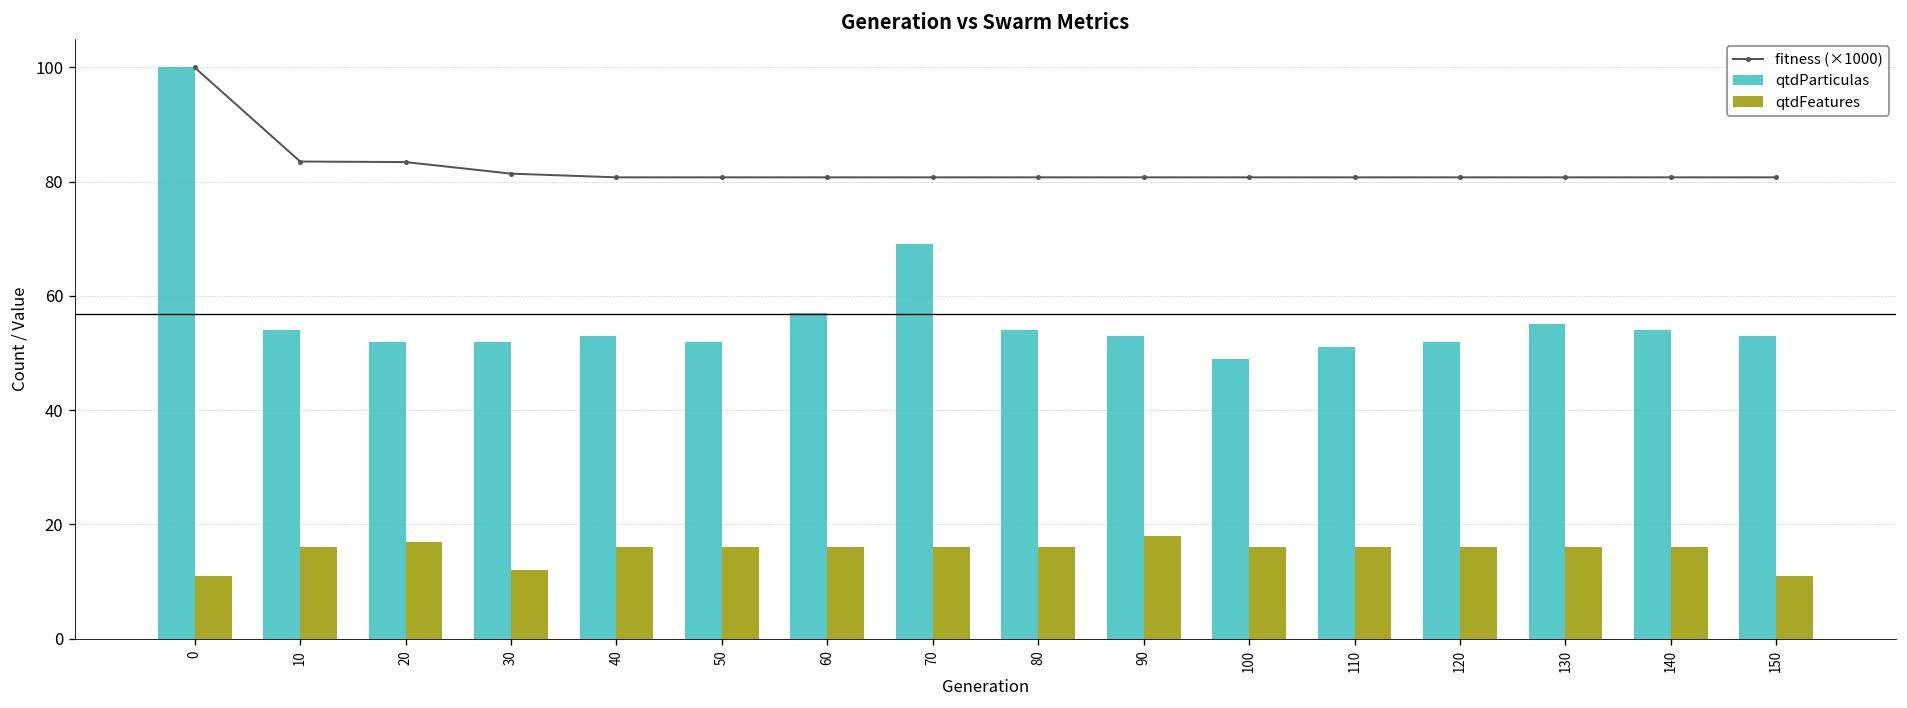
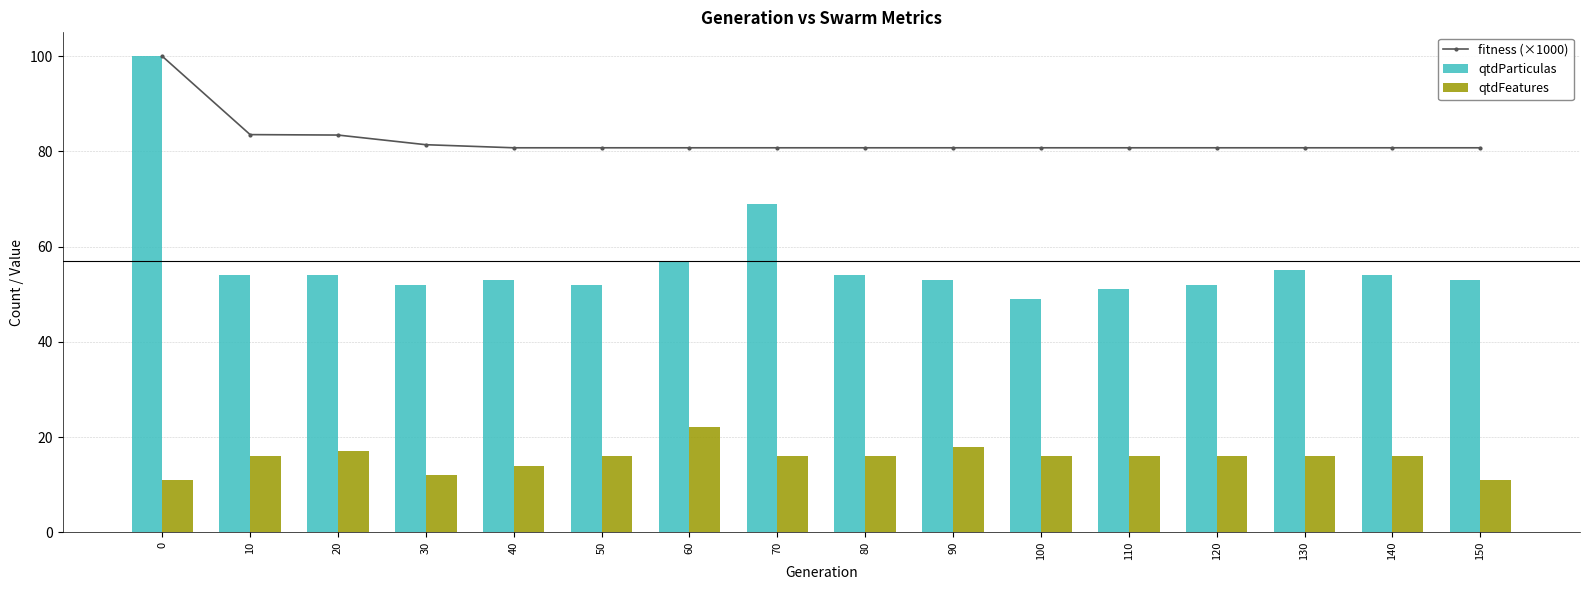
  {
    "qtdParticulas": {
      "0": 100,
      "10": 54,
-     "20": 52,
+     "20": 54,
      "30": 52,
      "40": 53,
      "50": 52,
      "60": 57,
      "70": 69,
      "80": 54,
      "90": 53,
      "100": 49,
      "110": 51,
      "120": 52,
      "130": 55,
      "140": 54,
      "150": 53
    },
    "fitness (×1000)": {
      "0": 100,
      "10": 84,
      "20": 83,
      "30": 81,
      "40": 81,
      "50": 81,
      "60": 81,
      "70": 81,
      "80": 81,
      "90": 81,
      "100": 81,
      "110": 81,
      "120": 81,
      "130": 81,
      "140": 81,
      "150": 81
    },
    "qtdFeatures": {
      "0": 11,
      "10": 16,
      "20": 17,
      "30": 12,
-     "40": 16,
+     "40": 14,
      "50": 16,
-     "60": 16,
+     "60": 22,
      "70": 16,
      "80": 16,
      "90": 18,
      "100": 16,
      "110": 16,
      "120": 16,
      "130": 16,
      "140": 16,
      "150": 11
    }
  }
